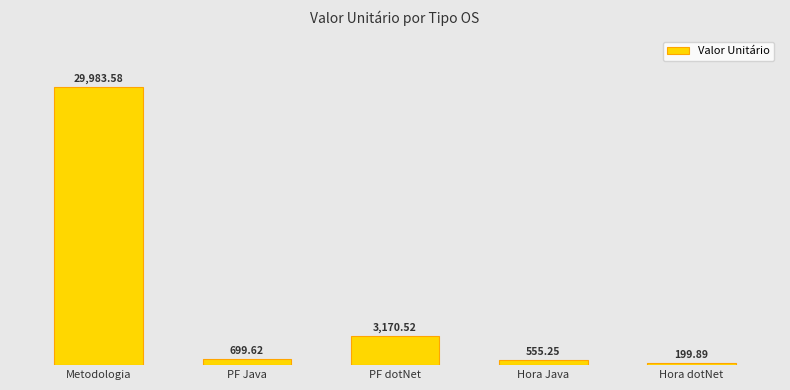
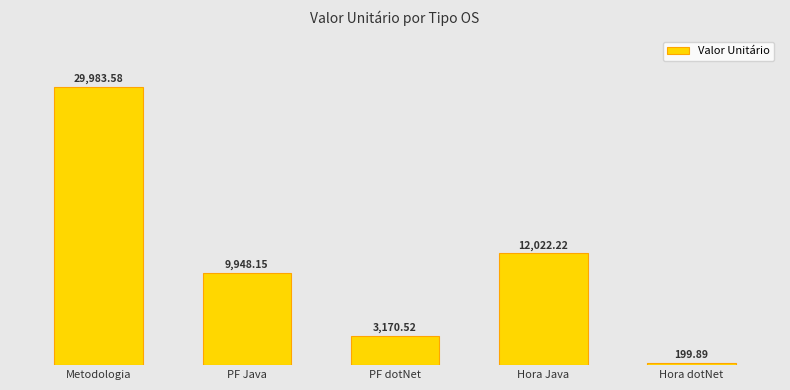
  {
    "Metodologia": "29,983.58",
-   "PF Java": "699.62",
+   "PF Java": "9,948.15",
    "PF dotNet": "3,170.52",
-   "Hora Java": "555.25",
+   "Hora Java": "12,022.22",
    "Hora dotNet": "199.89"
  }
